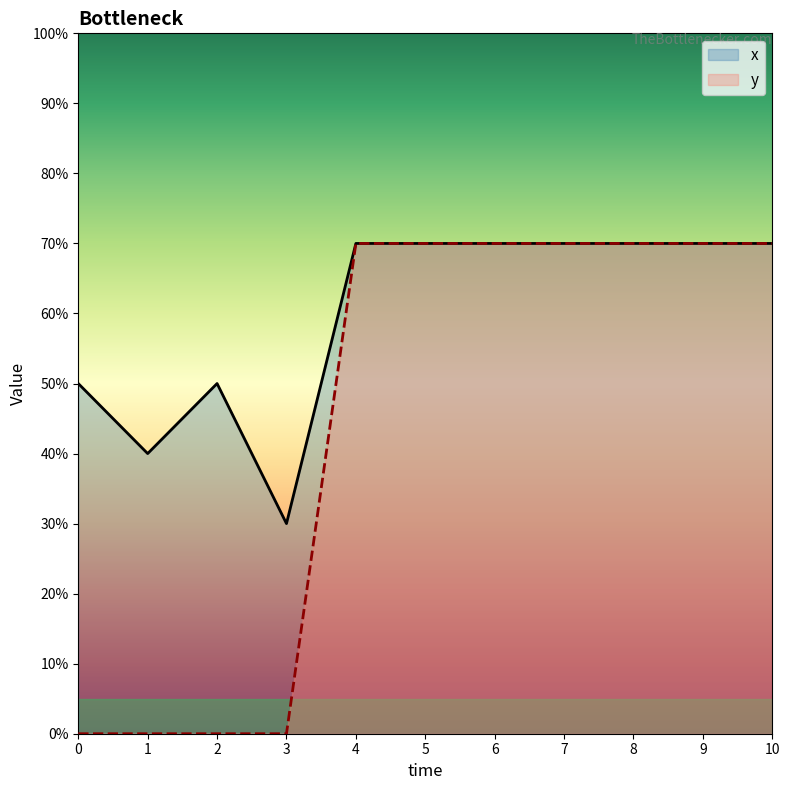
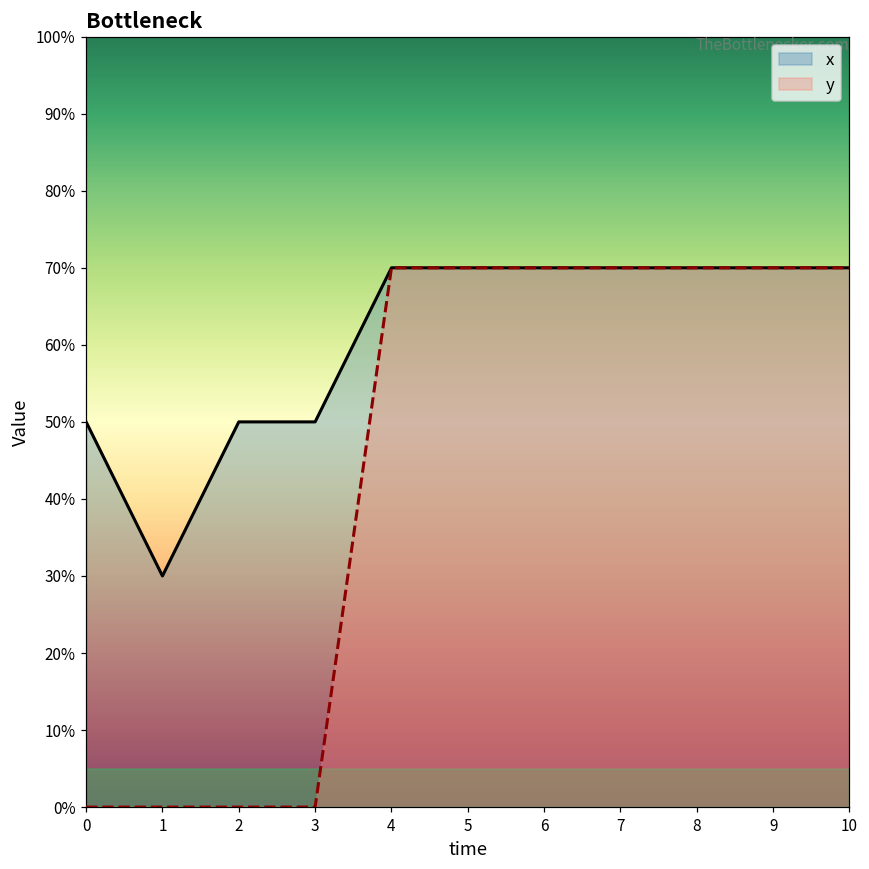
  {
    "x": {
      "0": "50%",
-     "1": "40%",
+     "1": "30%",
      "2": "50%",
-     "3": "30%"
+     "3": "50%"
    }
  }
